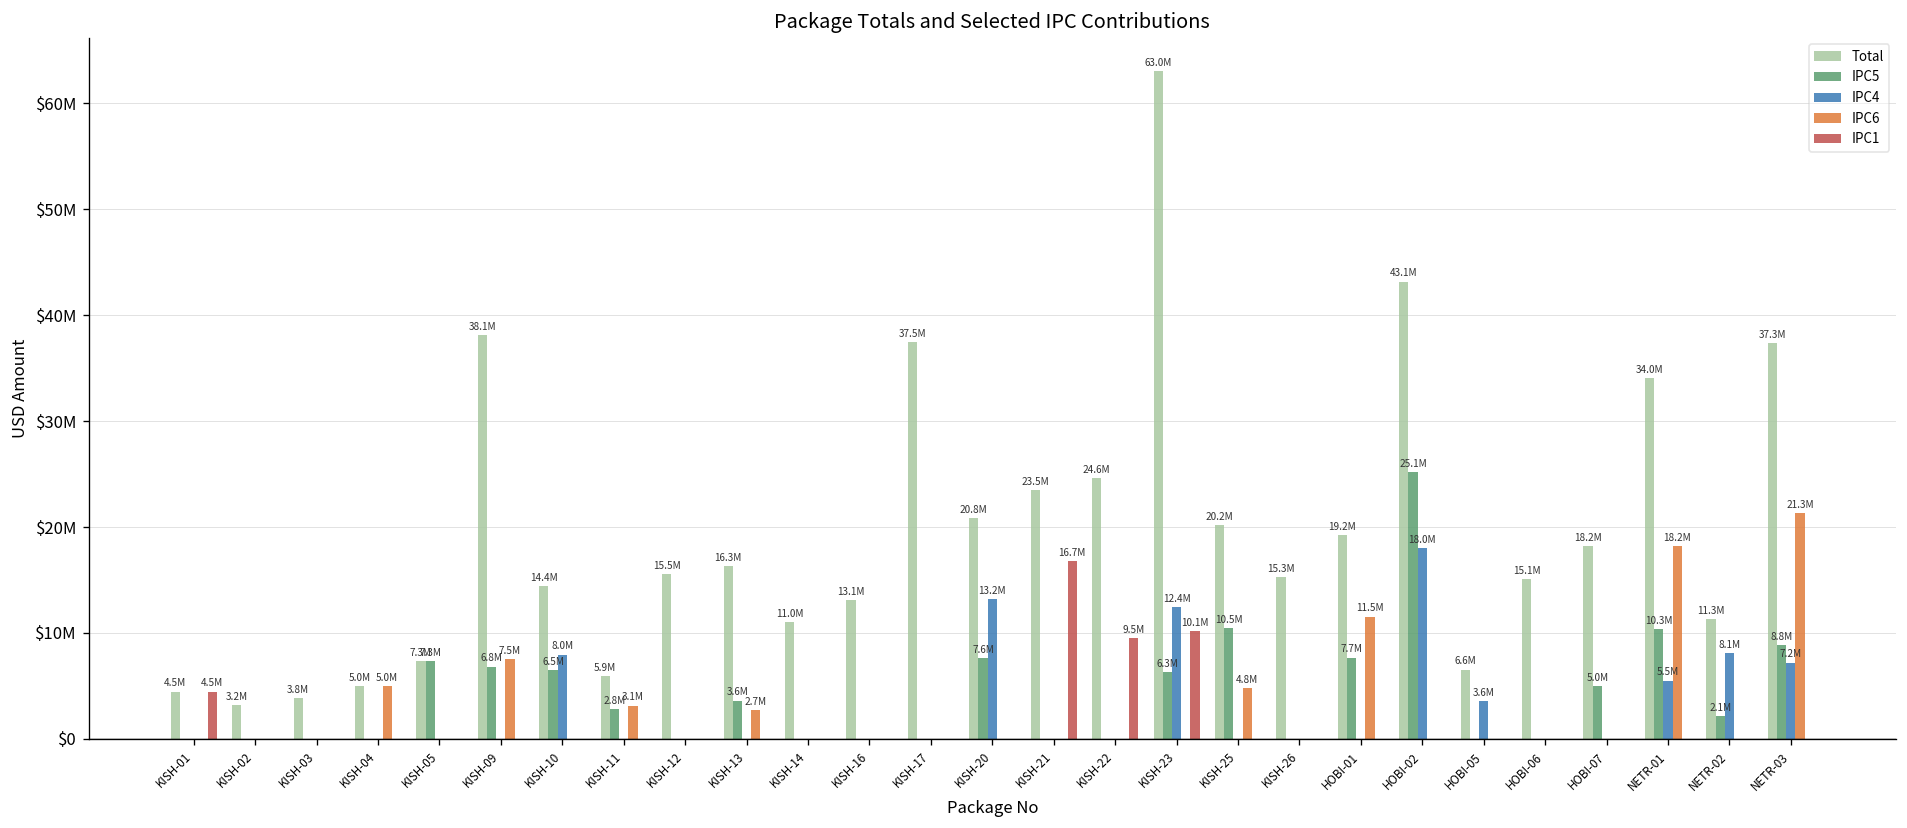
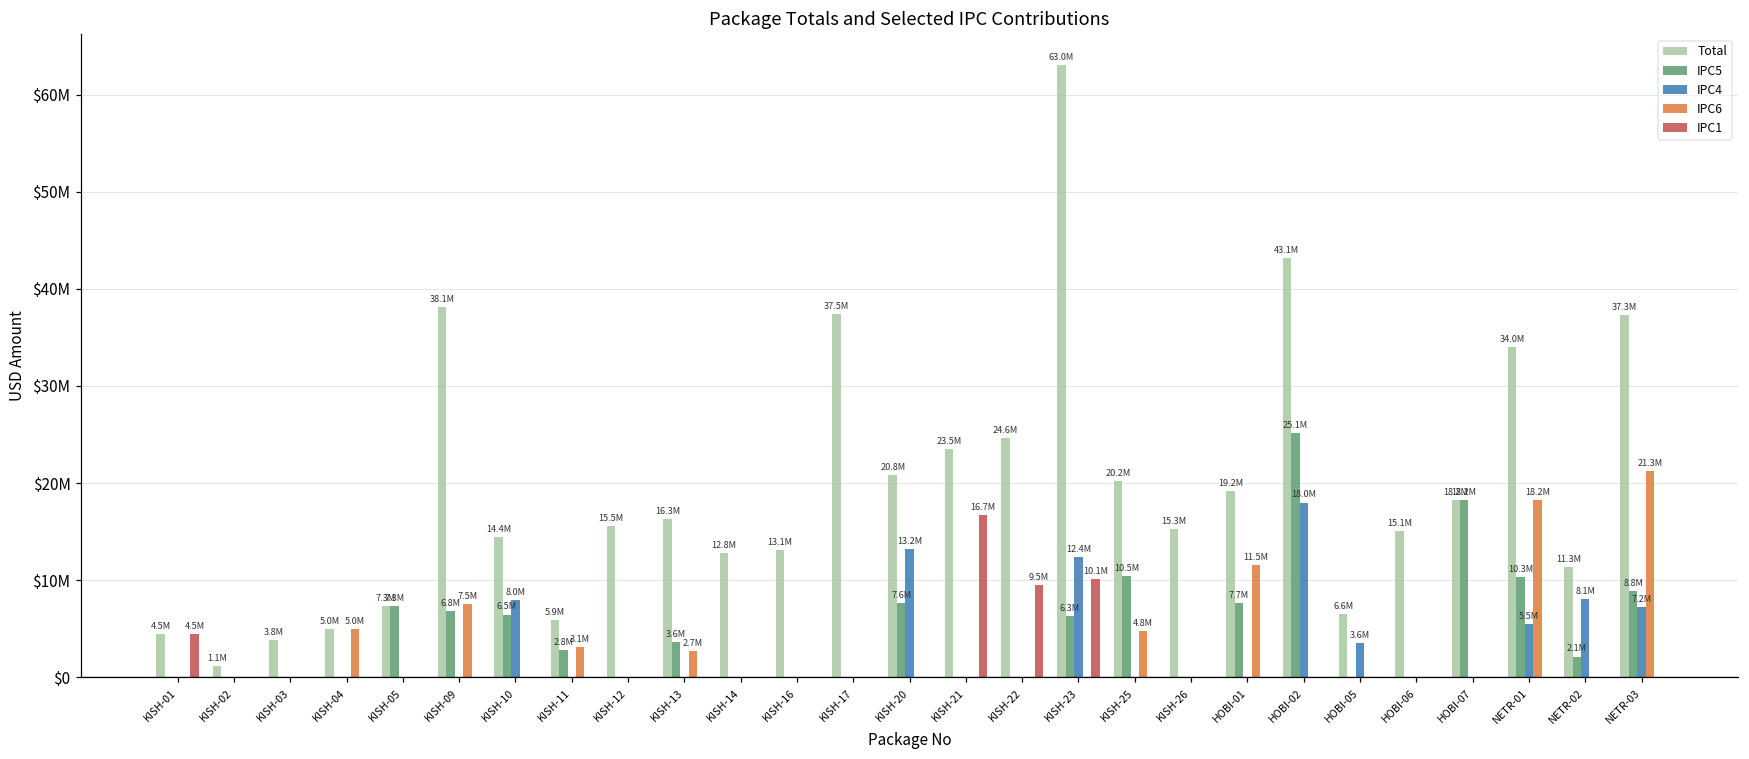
  {
    "Total": {
      "KISH-01": "4.5M",
-     "KISH-02": "3.2M",
+     "KISH-02": "1.1M",
      "KISH-03": "3.8M",
      "KISH-04": "5.0M",
      "KISH-09": "38.1M",
      "KISH-10": "14.4M",
      "KISH-11": "5.9M",
      "KISH-12": "15.5M",
      "KISH-13": "16.3M",
-     "KISH-14": "11.0M",
+     "KISH-14": "12.8M",
      "KISH-16": "13.1M",
      "KISH-17": "37.5M",
      "KISH-20": "20.8M",
      "KISH-21": "23.5M",
      "KISH-22": "24.6M",
      "KISH-23": "63.0M",
      "KISH-25": "20.2M",
      "KISH-26": "15.3M",
      "HOBI-01": "19.2M",
      "HOBI-02": "43.1M",
      "HOBI-05": "6.6M",
      "HOBI-06": "15.1M",
      "NETR-01": "34.0M",
      "NETR-02": "11.3M",
      "NETR-03": "37.3M"
    },
    "IPC5": {
      "KISH-09": "6.8M",
      "KISH-10": "6.5M",
      "KISH-11": "2.8M",
      "KISH-13": "3.6M",
      "KISH-20": "7.6M",
      "KISH-23": "6.3M",
      "KISH-25": "10.5M",
      "HOBI-01": "7.7M",
      "HOBI-02": "25.1M",
-     "HOBI-07": "5.0M",
+     "HOBI-07": "18.2M",
      "NETR-01": "10.3M",
      "NETR-02": "2.1M",
      "NETR-03": "8.8M"
    },
    "IPC4": {
      "KISH-10": "8.0M",
      "KISH-20": "13.2M",
      "KISH-23": "12.4M",
      "HOBI-02": "18.0M",
      "HOBI-05": "3.6M",
      "NETR-01": "5.5M",
      "NETR-02": "8.1M",
      "NETR-03": "7.2M"
    }
  }
